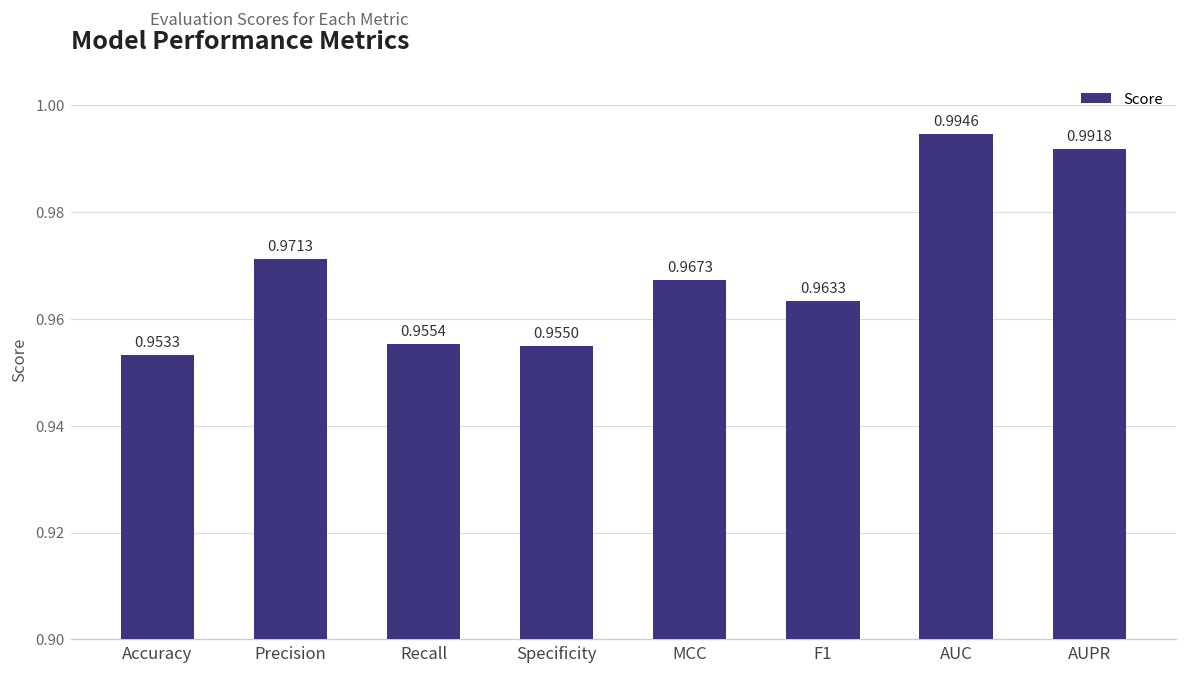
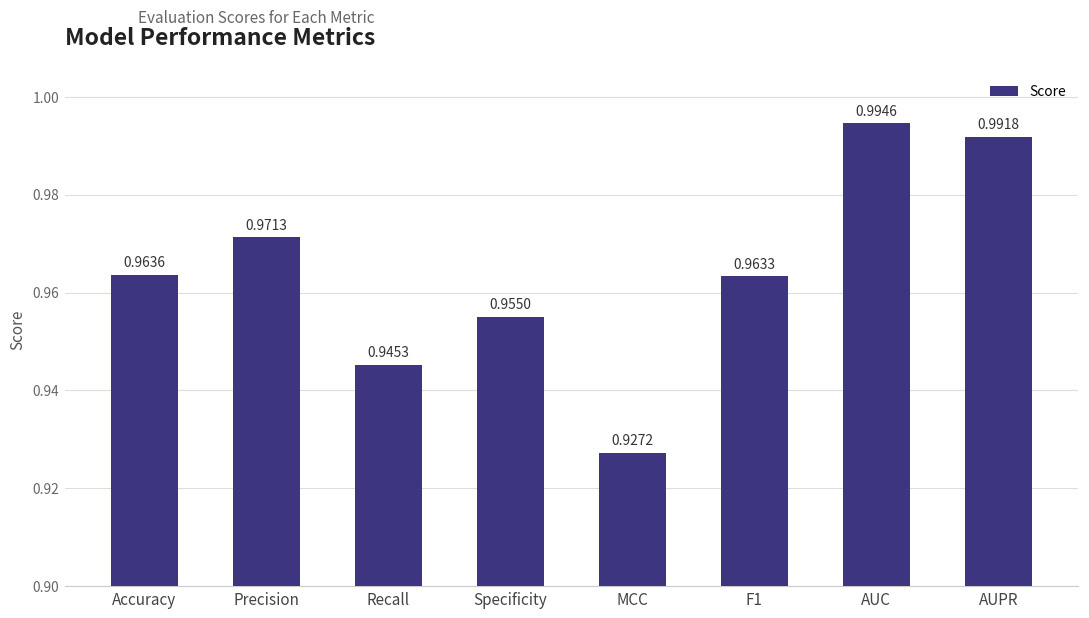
  {
-   "Accuracy": 0.9533,
+   "Accuracy": 0.9636,
    "Precision": 0.9713,
-   "Recall": 0.9554,
+   "Recall": 0.9453,
    "Specificity": 0.9550,
-   "MCC": 0.9673,
+   "MCC": 0.9272,
    "F1": 0.9633,
    "AUC": 0.9946,
    "AUPR": 0.9918
  }
